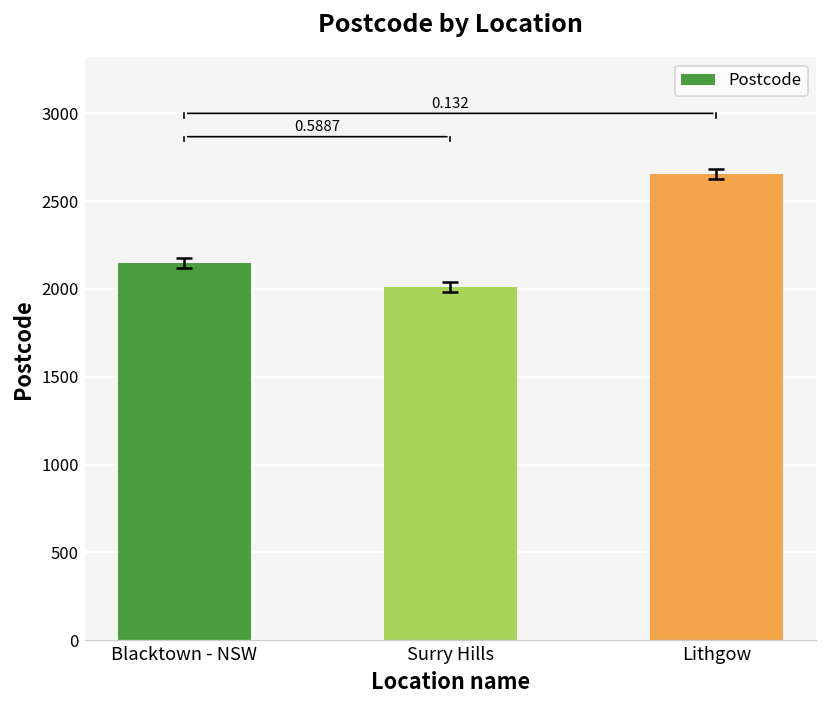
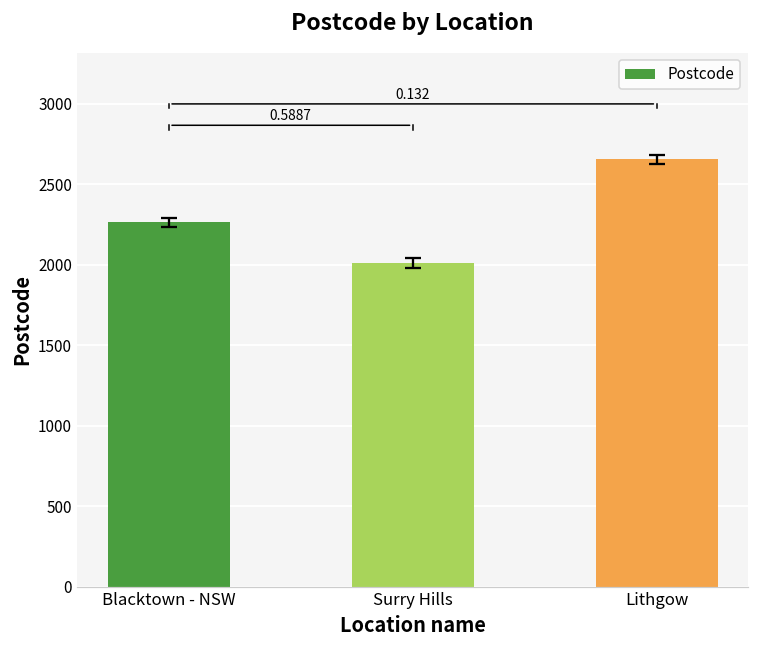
  {
    "Postcode": {
-     "Blacktown - NSW": 2150,
+     "Blacktown - NSW": 2260,
      "Surry Hills": 2010,
      "Lithgow": 2650
    }
  }
